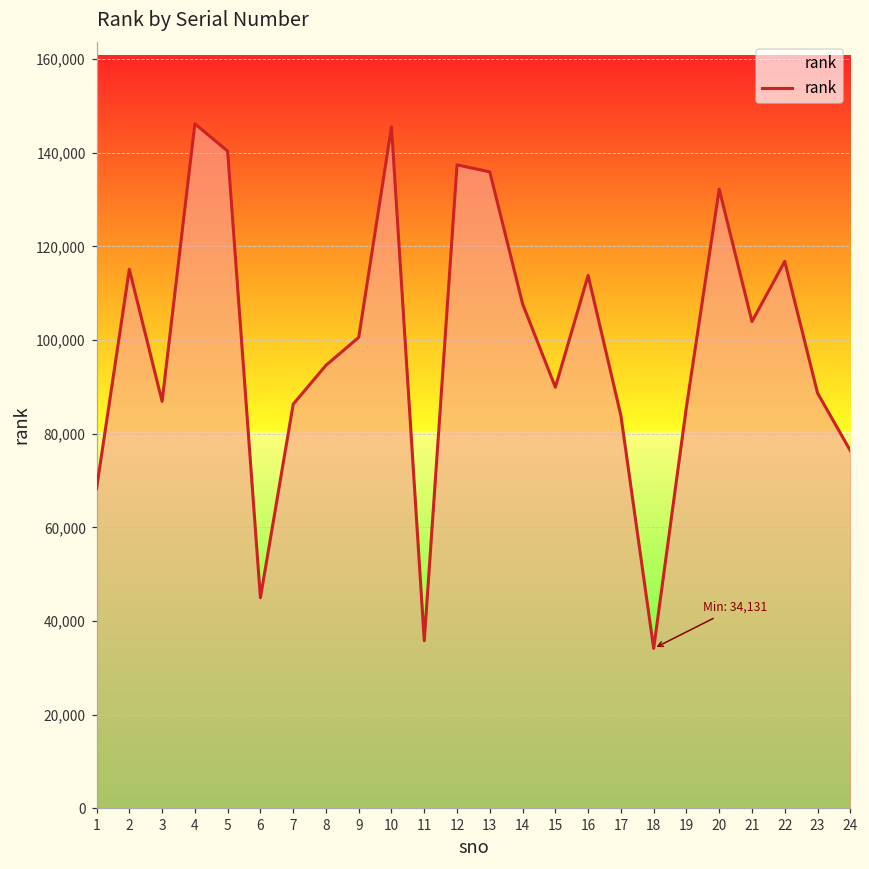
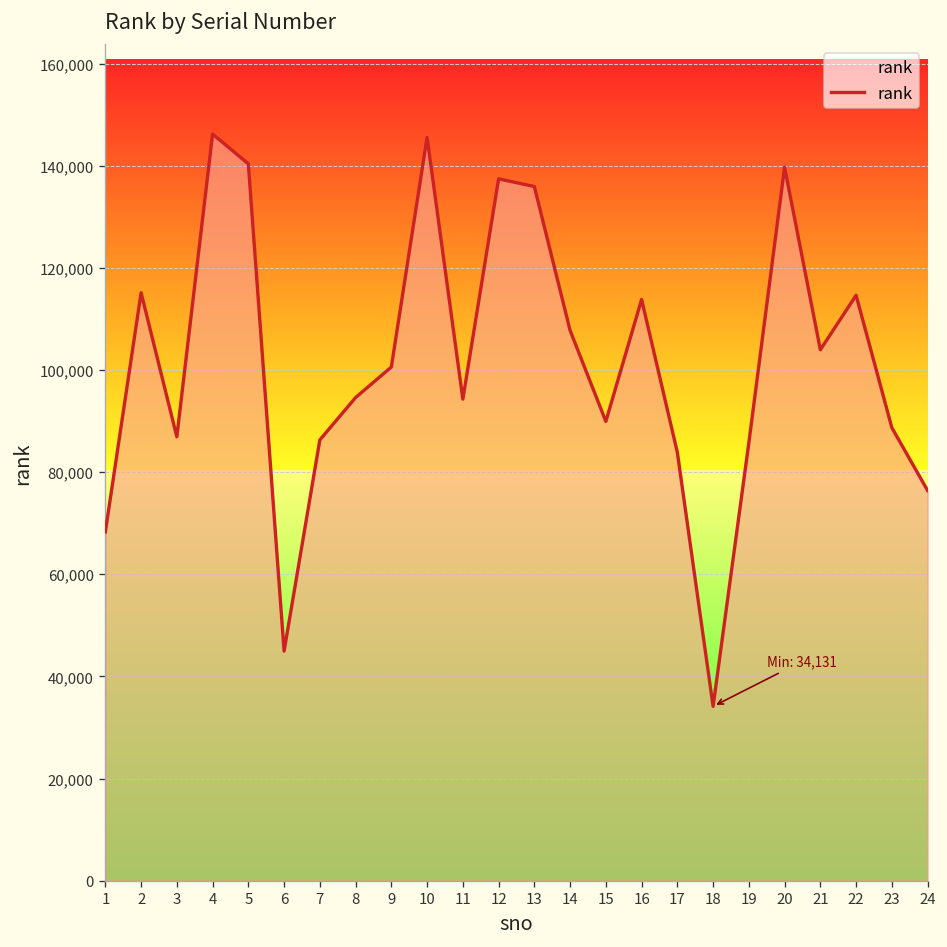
  {
    "1": "68,000",
    "2": "115,000",
    "3": "87,000",
    "4": "146,000",
    "5": "140,000",
    "6": "45,000",
    "7": "86,000",
    "8": "95,000",
    "9": "101,000",
    "10": "146,000",
-   "11": "36,000",
+   "11": "94,000",
    "12": "137,000",
    "13": "136,000",
    "14": "108,000",
    "15": "90,000",
    "16": "114,000",
    "17": "84,000",
    "19": "86,000",
-   "20": "132,000",
+   "20": "140,000",
    "21": "104,000",
-   "22": "117,000",
+   "22": "115,000",
    "23": "89,000",
    "24": "76,000"
  }
